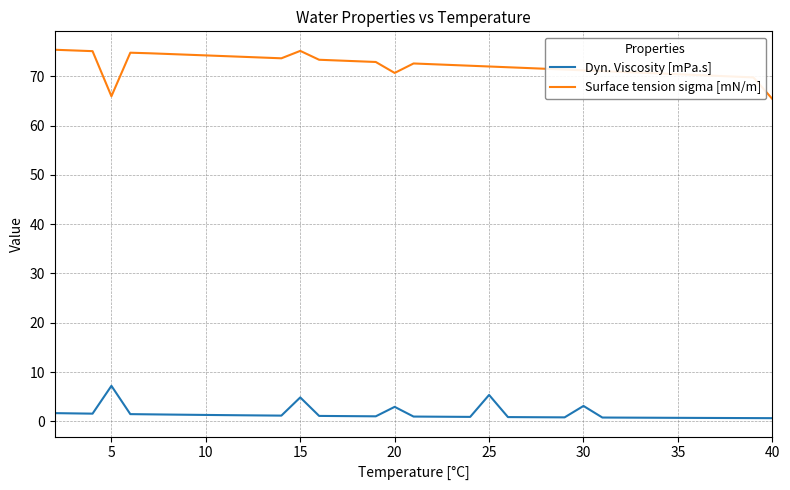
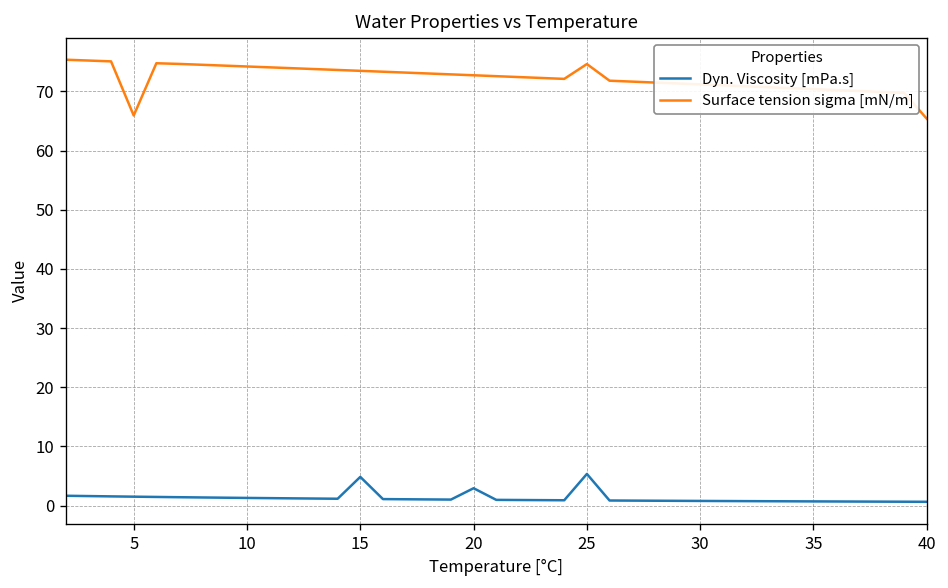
  {
    "Dyn. Viscosity [mPa.s]": {
-     "5": 7,
+     "5": 2,
      "10": 1,
      "15": 5,
      "20": 3,
      "25": 5,
-     "30": 3,
+     "30": 1,
      "35": 1,
      "40": 1
    },
    "Surface tension sigma [mN/m]": {
      "5": 66,
      "10": 74,
-     "15": 75,
-     "20": 71,
-     "25": 72,
+     "15": 73,
+     "20": 73,
+     "25": 75,
      "40": 65
    }
  }
